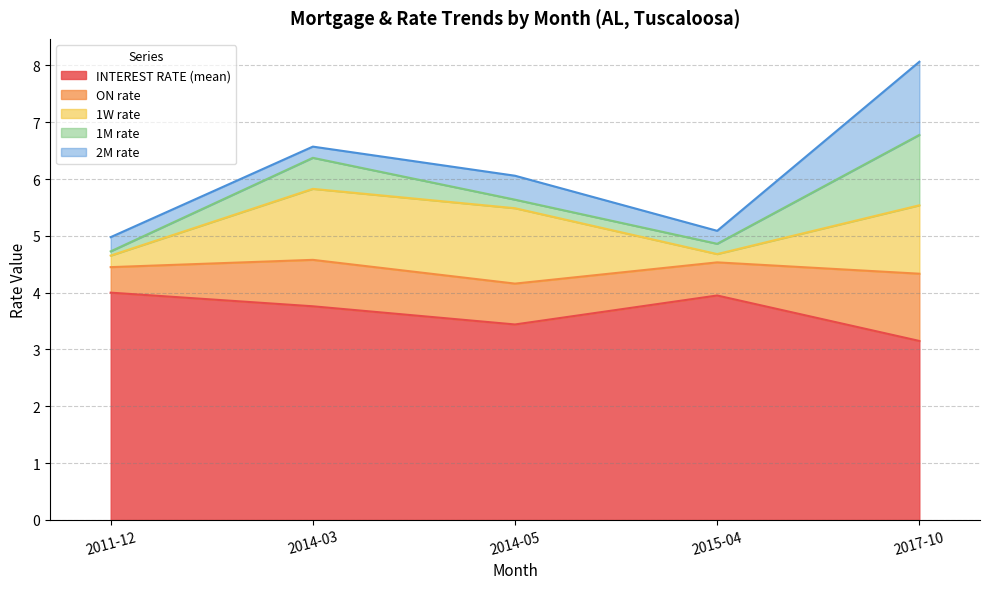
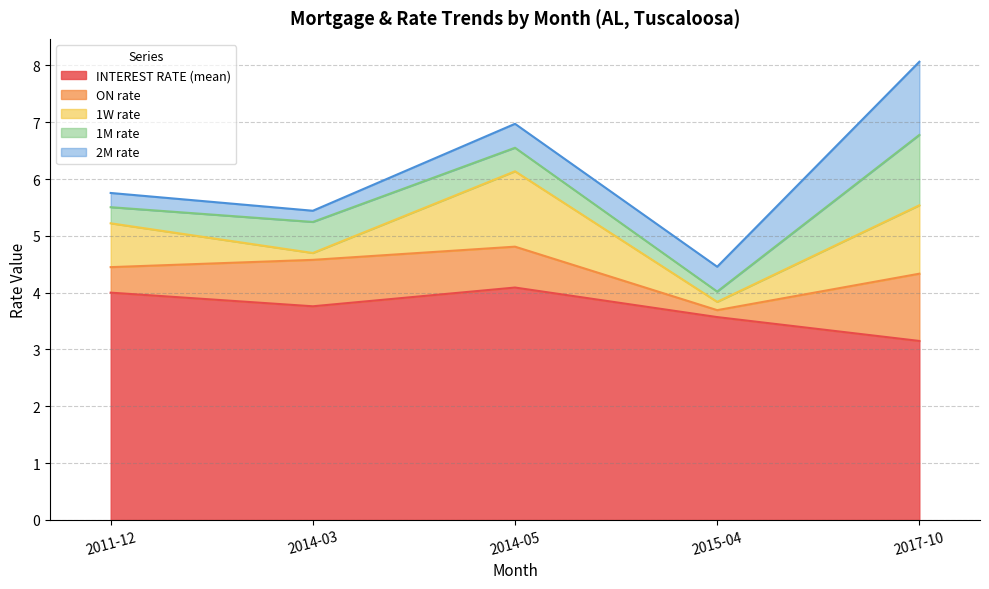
  {
    "INTEREST RATE (mean)": {
      "2011-12": 4.0,
      "2014-03": 3.8,
-     "2014-05": 3.4,
-     "2015-04": 4.0,
+     "2014-05": 4.1,
+     "2015-04": 3.6,
      "2017-10": 3.2
    },
    "ON rate": {
      "2011-12": 0.4,
      "2014-03": 0.8,
      "2014-05": 0.7,
-     "2015-04": 0.6,
+     "2015-04": 0.1,
      "2017-10": 1.2
    },
    "1W rate": {
-     "2011-12": 0.2,
-     "2014-03": 1.2,
+     "2011-12": 0.8,
+     "2014-03": 0.1,
      "2014-05": 1.3,
      "2015-04": 0.1,
      "2017-10": 1.2
    },
    "1M rate": {
-     "2011-12": 0.1,
+     "2011-12": 0.3,
      "2014-03": 0.5,
-     "2014-05": 0.2,
+     "2014-05": 0.4,
      "2015-04": 0.2,
      "2017-10": 1.2
    },
    "2M rate": {
      "2011-12": 0.3,
      "2014-03": 0.2,
      "2014-05": 0.4,
-     "2015-04": 0.2,
+     "2015-04": 0.4,
      "2017-10": 1.3
    }
  }
